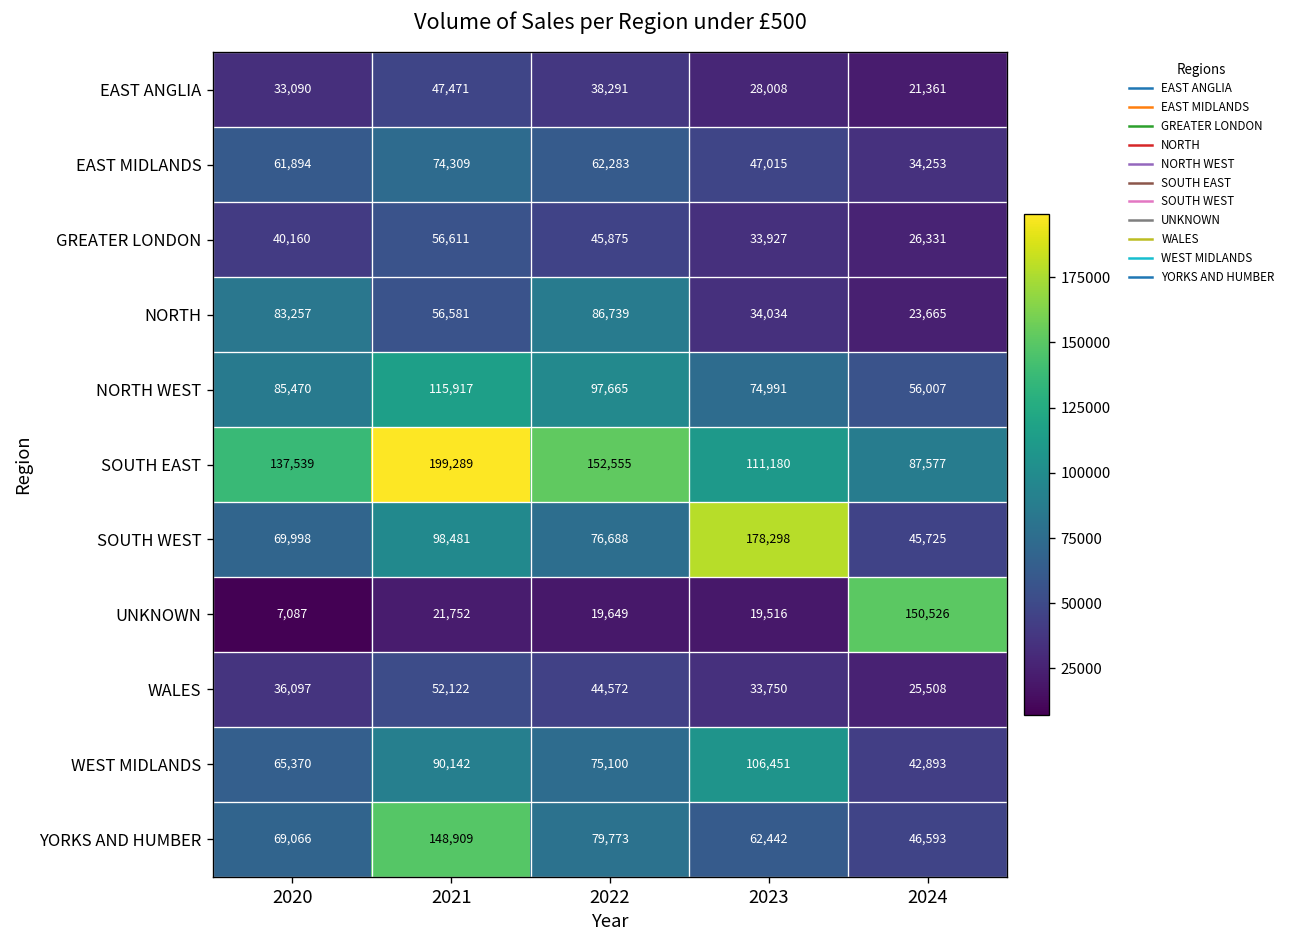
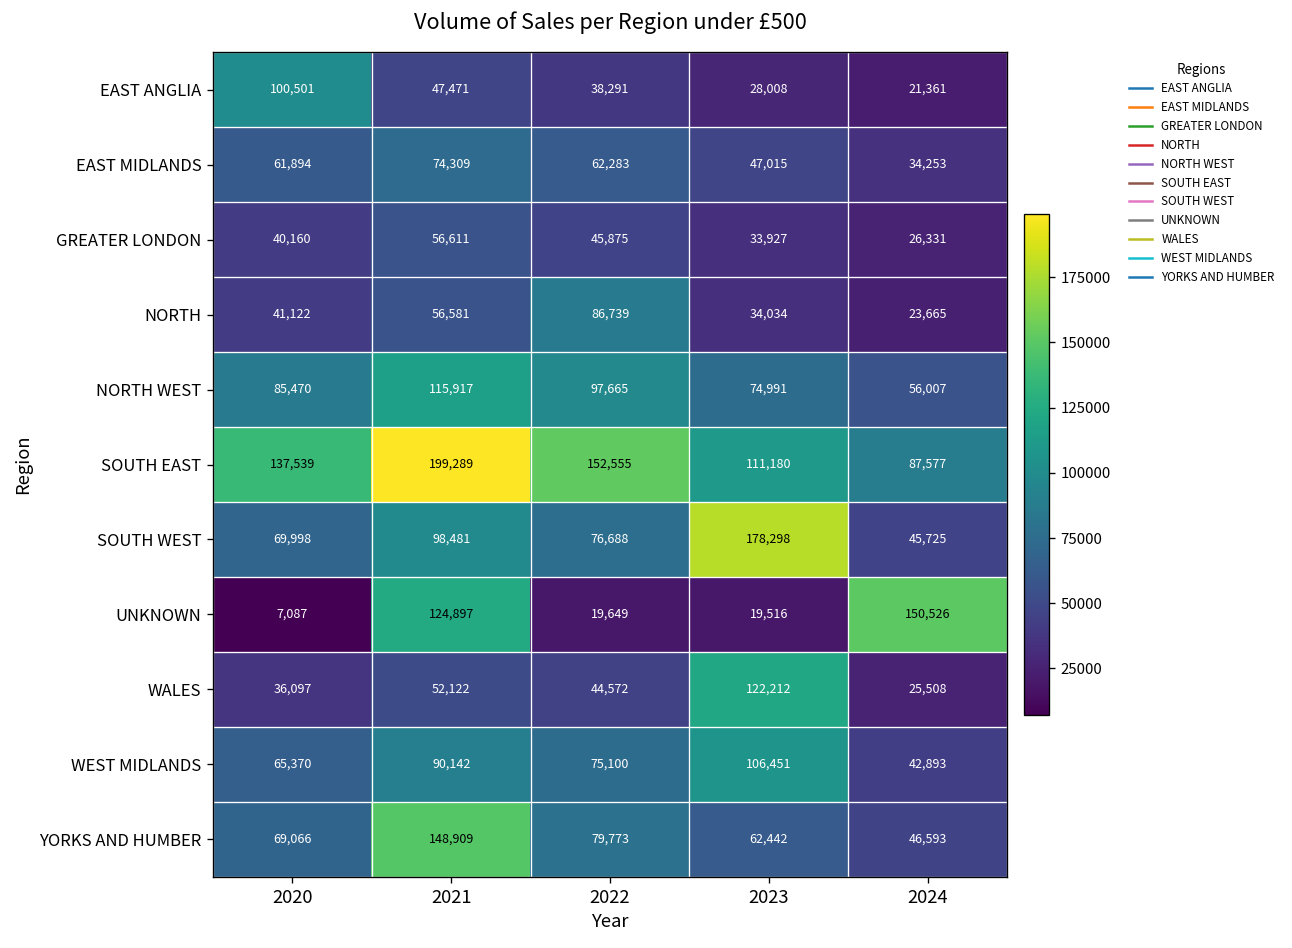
  {
    "EAST ANGLIA": {
-     "2020": "33,090",
+     "2020": "100,501",
      "2021": "47,471",
      "2022": "38,291",
      "2023": "28,008",
      "2024": "21,361"
    },
    "EAST MIDLANDS": {
      "2020": "61,894",
      "2021": "74,309",
      "2022": "62,283",
      "2023": "47,015",
      "2024": "34,253"
    },
    "GREATER LONDON": {
      "2020": "40,160",
      "2021": "56,611",
      "2022": "45,875",
      "2023": "33,927",
      "2024": "26,331"
    },
    "NORTH": {
-     "2020": "83,257",
+     "2020": "41,122",
      "2021": "56,581",
      "2022": "86,739",
      "2023": "34,034",
      "2024": "23,665"
    },
    "NORTH WEST": {
      "2020": "85,470",
      "2021": "115,917",
      "2022": "97,665",
      "2023": "74,991",
      "2024": "56,007"
    },
    "SOUTH EAST": {
      "2020": "137,539",
      "2021": "199,289",
      "2022": "152,555",
      "2023": "111,180",
      "2024": "87,577"
    },
    "SOUTH WEST": {
      "2020": "69,998",
      "2021": "98,481",
      "2022": "76,688",
      "2023": "178,298",
      "2024": "45,725"
    },
    "UNKNOWN": {
      "2020": "7,087",
-     "2021": "21,752",
+     "2021": "124,897",
      "2022": "19,649",
      "2023": "19,516",
      "2024": "150,526"
    },
    "WALES": {
      "2020": "36,097",
      "2021": "52,122",
      "2022": "44,572",
-     "2023": "33,750",
+     "2023": "122,212",
      "2024": "25,508"
    },
    "WEST MIDLANDS": {
      "2020": "65,370",
      "2021": "90,142",
      "2022": "75,100",
      "2023": "106,451",
      "2024": "42,893"
    },
    "YORKS AND HUMBER": {
      "2020": "69,066",
      "2021": "148,909",
      "2022": "79,773",
      "2023": "62,442",
      "2024": "46,593"
    }
  }
